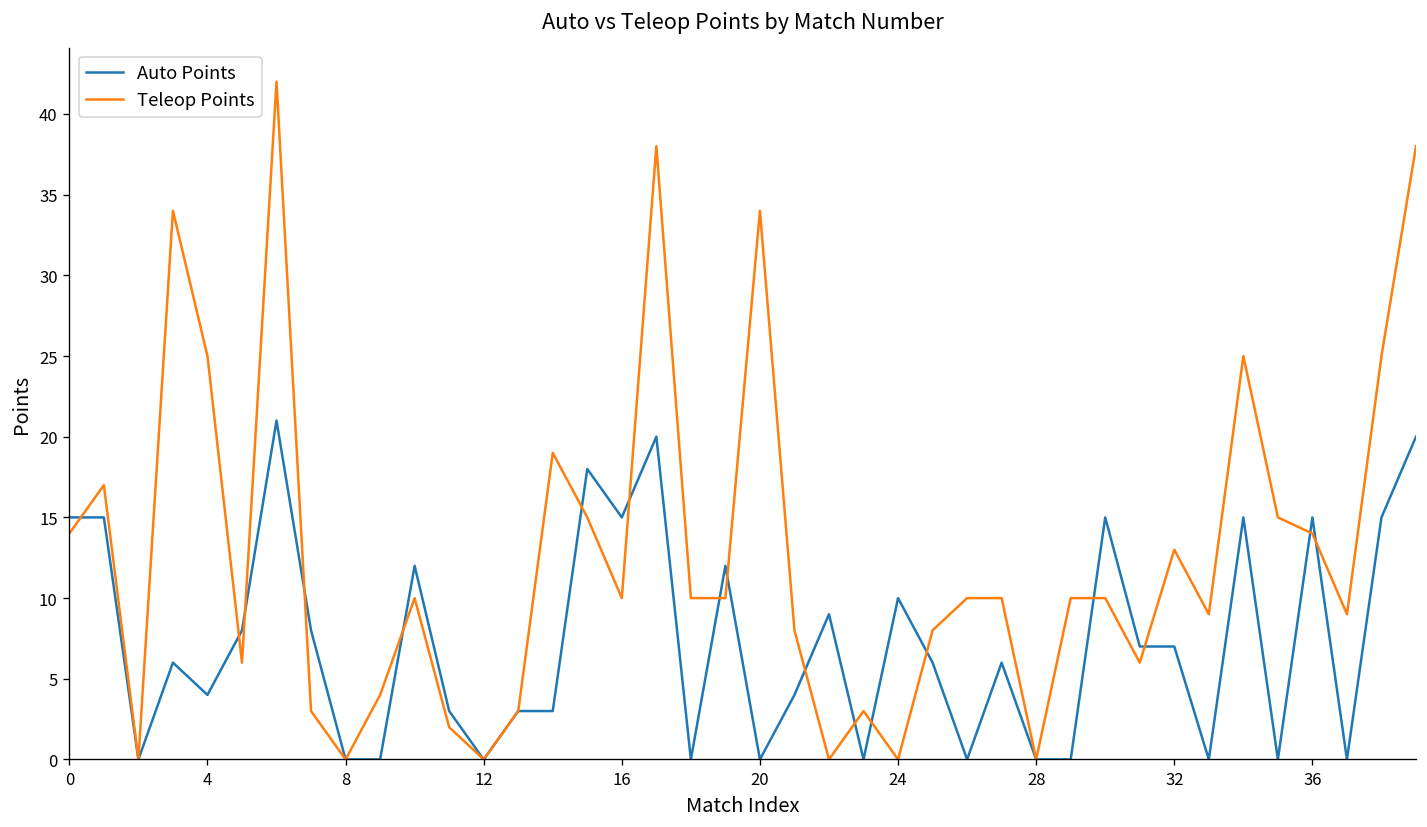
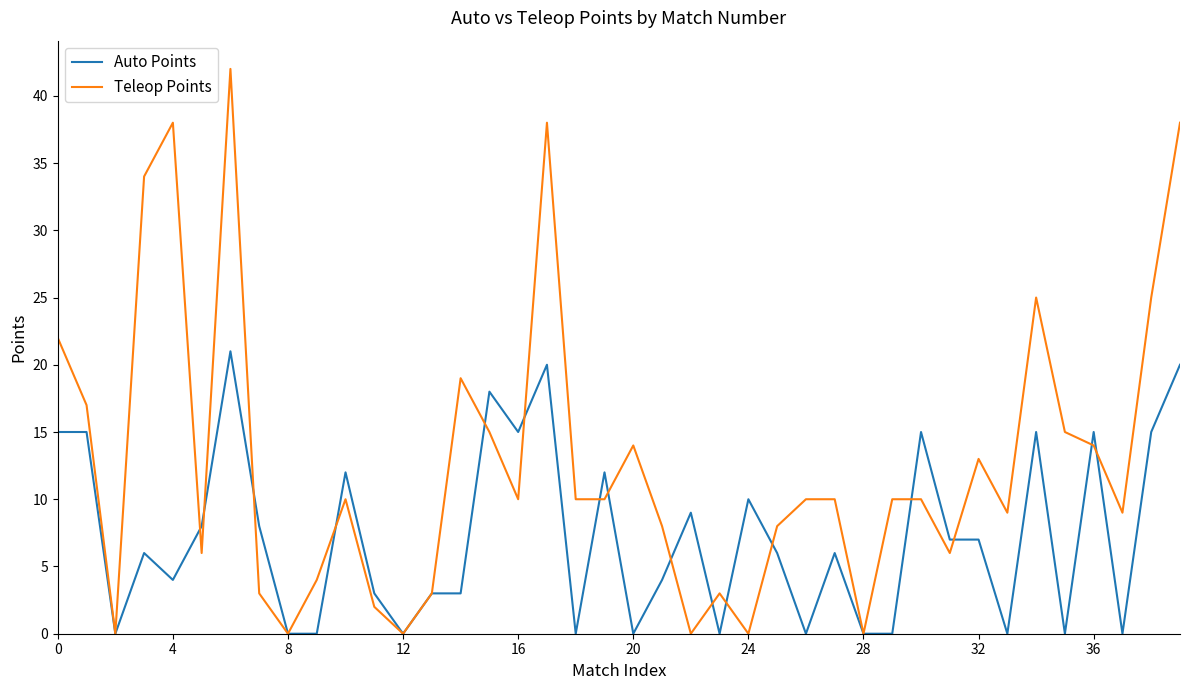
  {
    "Auto Points": {
      "0": 15,
      "4": 4,
      "16": 15,
      "20": 0,
      "24": 10,
      "32": 7,
      "36": 15
    },
    "Teleop Points": {
-     "0": 14,
-     "4": 25,
+     "0": 22,
+     "4": 38,
      "16": 10,
-     "20": 34,
+     "20": 14,
      "24": 0,
      "32": 13,
      "36": 14
    }
  }
